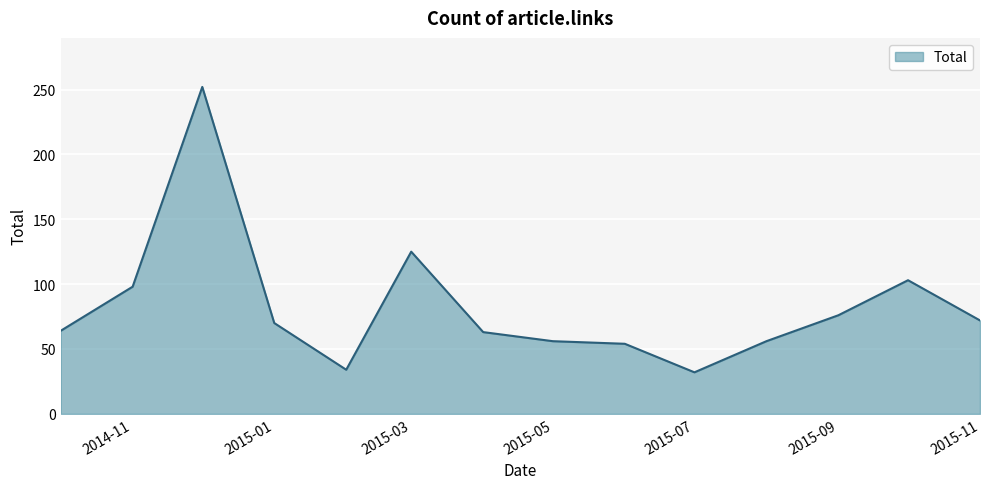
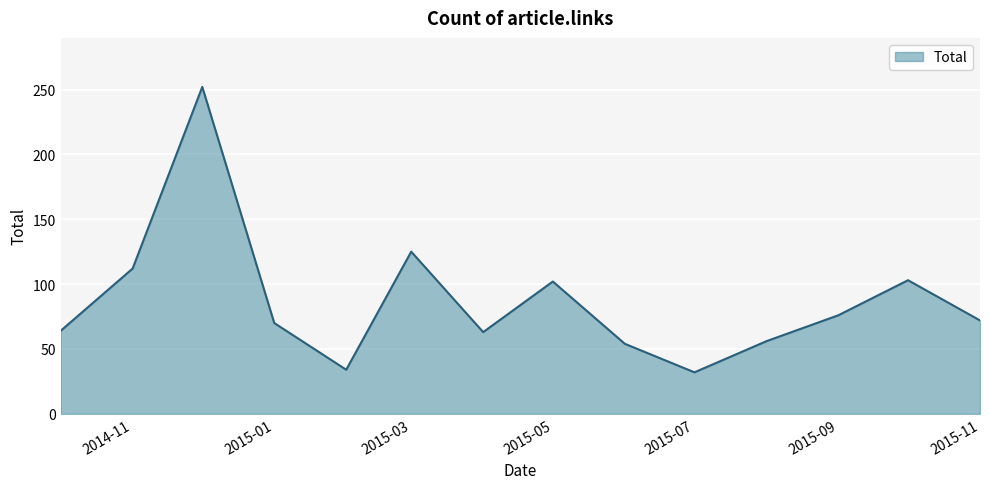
  {
-   "2014-11": 98,
+   "2014-11": 112,
    "2015-01": 70,
    "2015-03": 125,
-   "2015-05": 56,
+   "2015-05": 102,
    "2015-07": 32,
    "2015-09": 76,
    "2015-11": 72
  }
